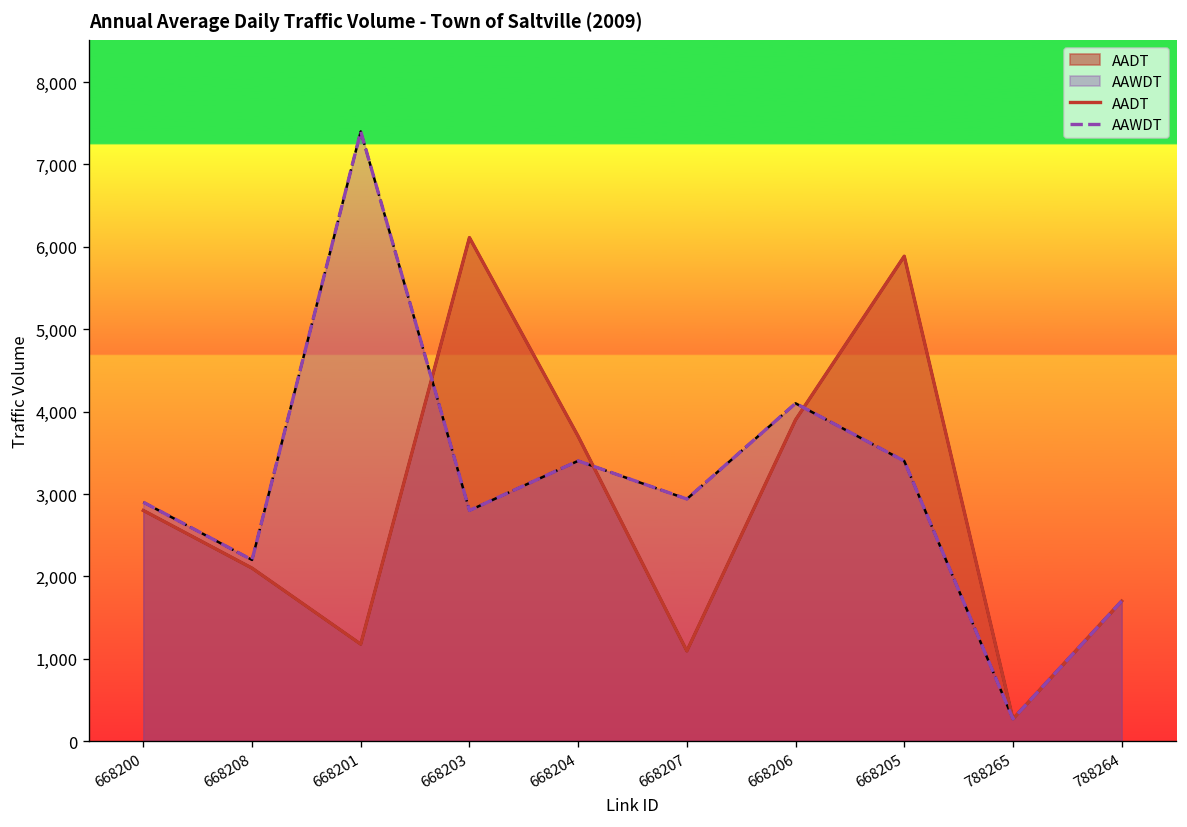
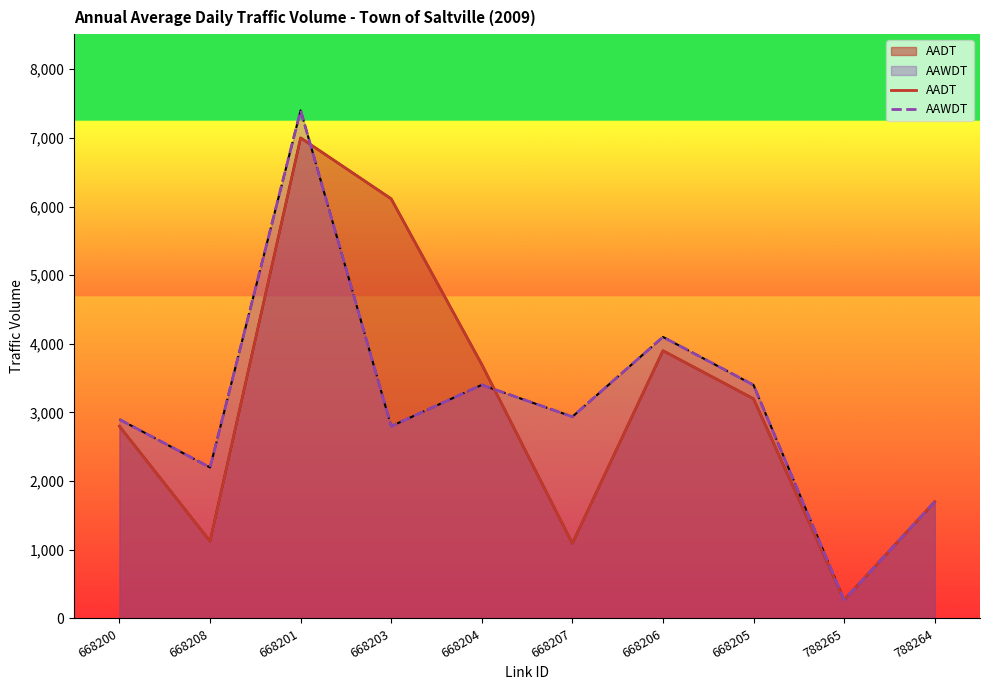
  {
    "AADT": {
      "668200": "2,800",
-     "668208": "2,100",
-     "668201": "1,200",
+     "668208": "1,100",
+     "668201": "7,000",
      "668203": "6,100",
      "668204": "3,700",
      "668207": "1,100",
      "668206": "3,900",
-     "668205": "5,900"
+     "668205": "3,200"
    },
    "AAWDT": {
      "668200": "2,900",
      "668208": "2,200",
      "668201": "7,400",
      "668203": "2,800",
      "668204": "3,400",
      "668207": "2,900",
      "668206": "4,100",
      "668205": "3,400"
    }
  }
